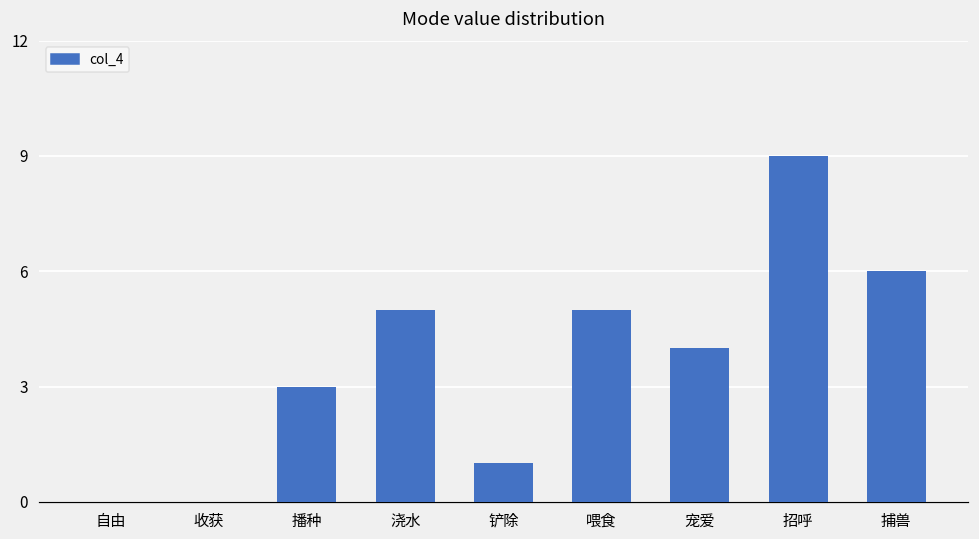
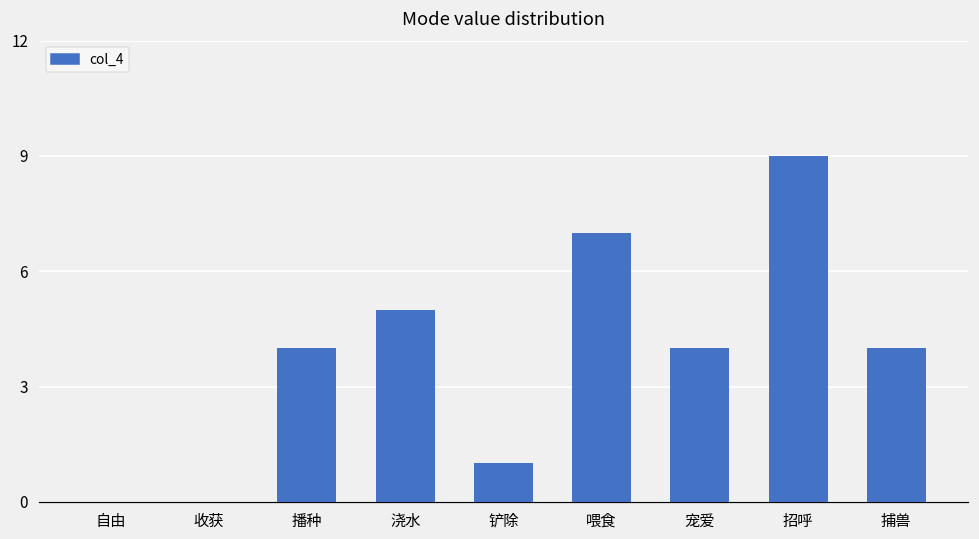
  {
    "自由": 0,
    "收获": 0,
-   "播种": 3,
+   "播种": 4,
    "浇水": 5,
    "铲除": 1,
-   "喂食": 5,
+   "喂食": 7,
    "宠爱": 4,
    "招呼": 9,
-   "捕兽": 6
+   "捕兽": 4
  }
